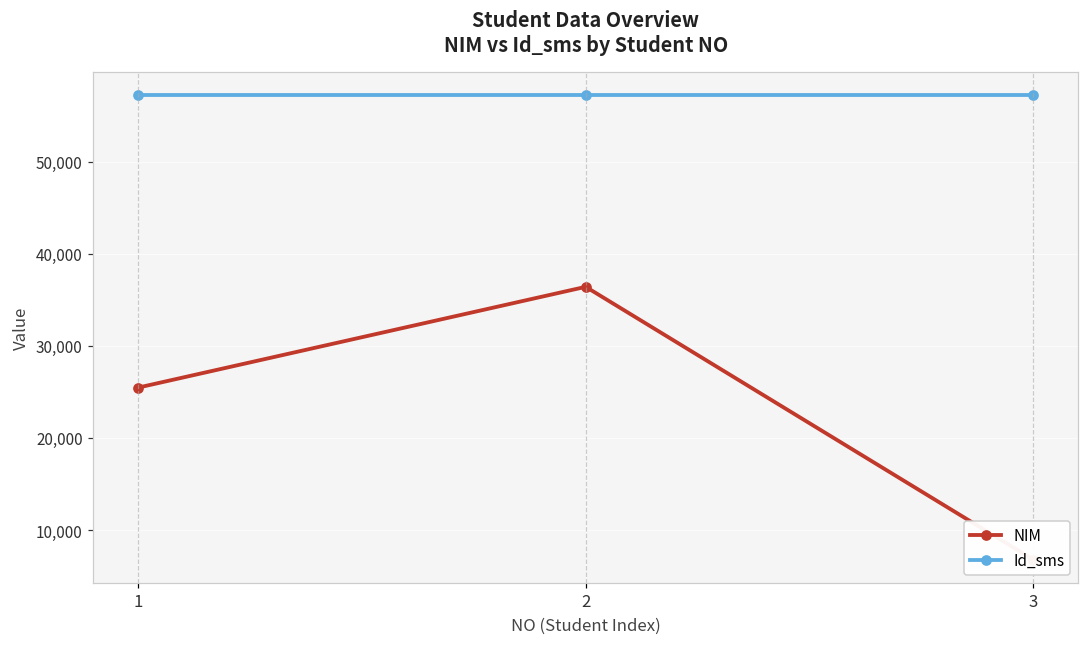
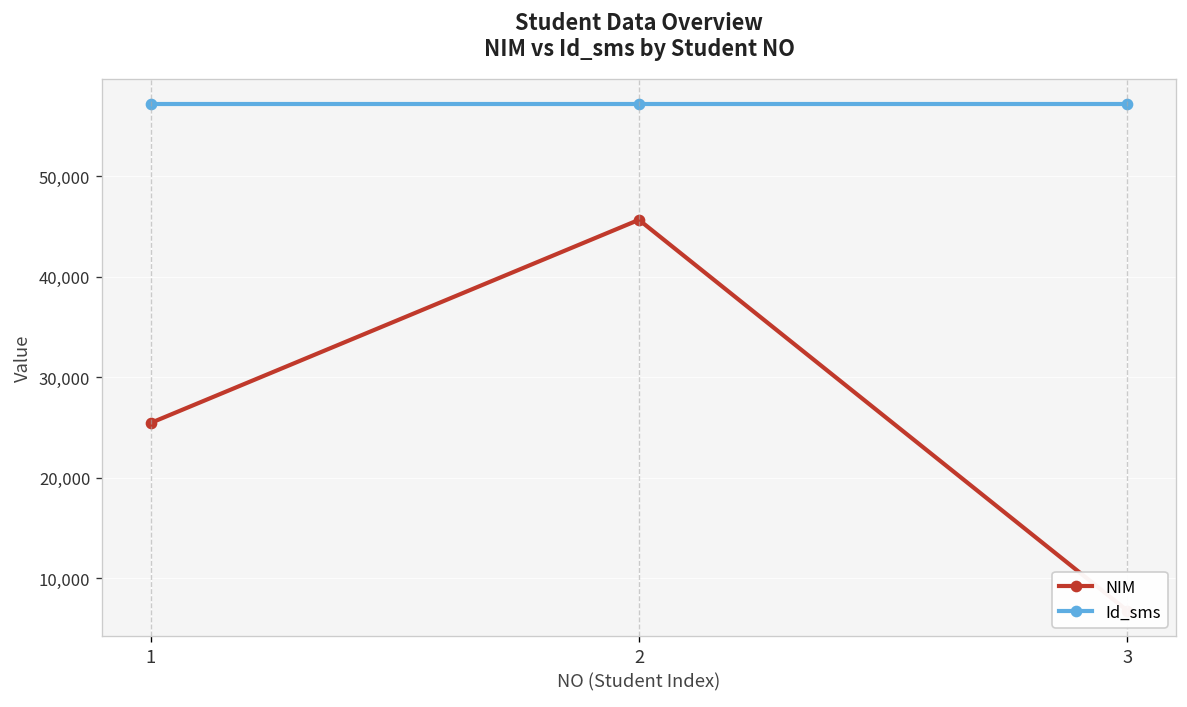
  {
    "NIM": {
      "1": "25,000",
-     "2": "36,000"
+     "2": "46,000"
    },
    "Id_sms": {
      "1": "57,000",
      "2": "57,000",
      "3": "57,000"
    }
  }
